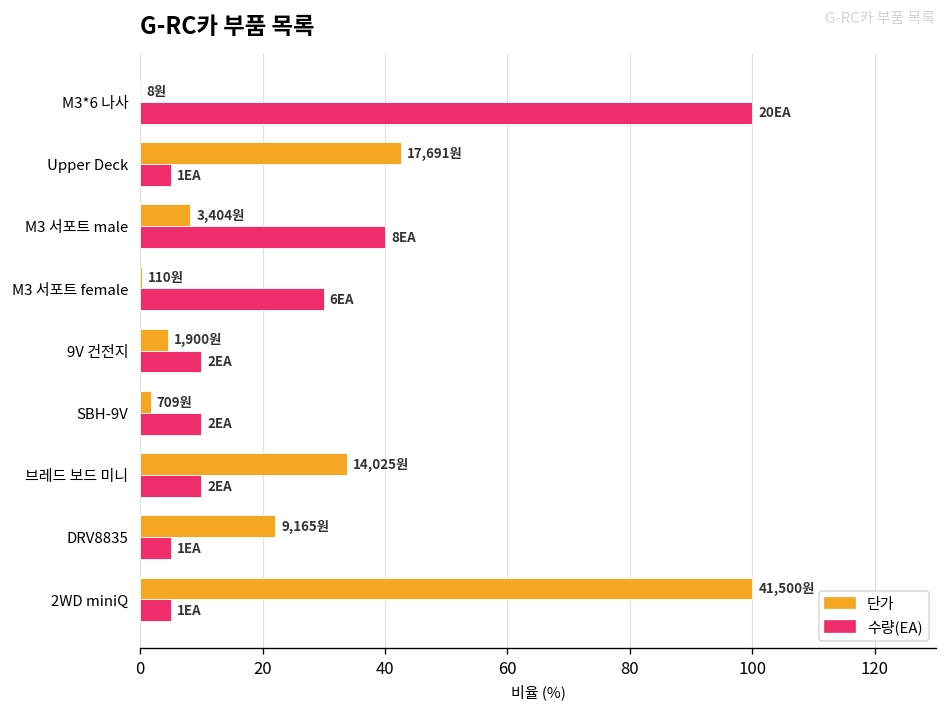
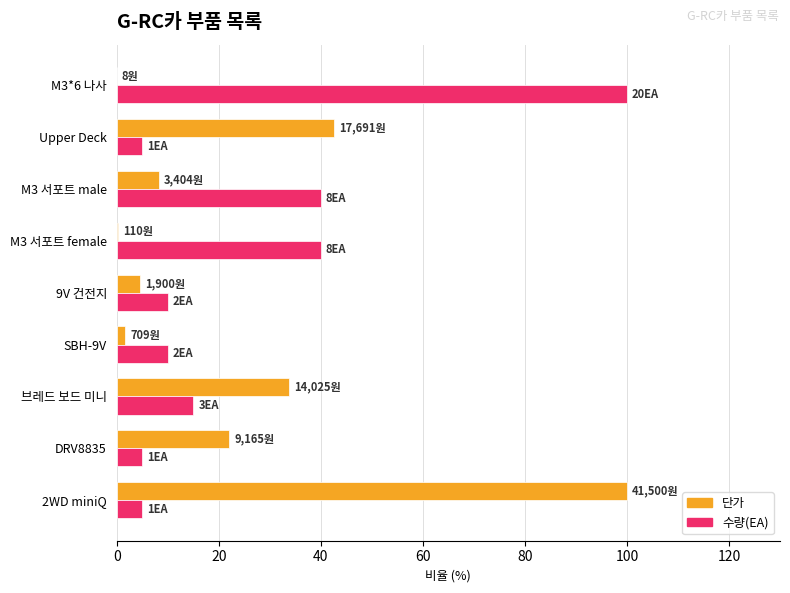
  {
    "수량(EA)": {
-     "M3 서포트 female": 6,
-     "브레드 보드 미니": 2
+     "M3 서포트 female": 8,
+     "브레드 보드 미니": 3
    }
  }
